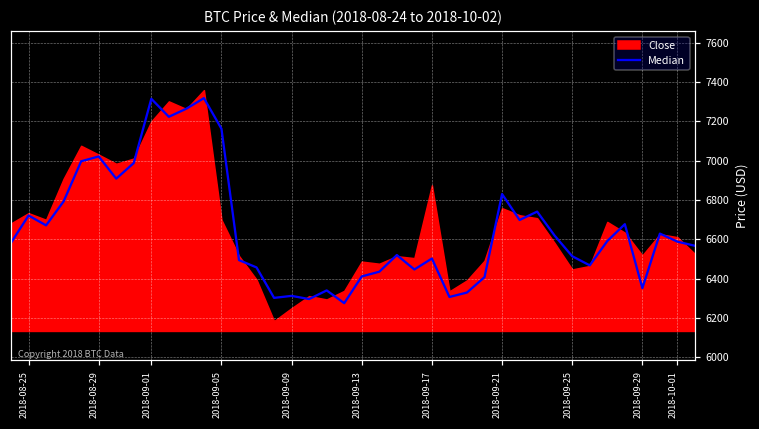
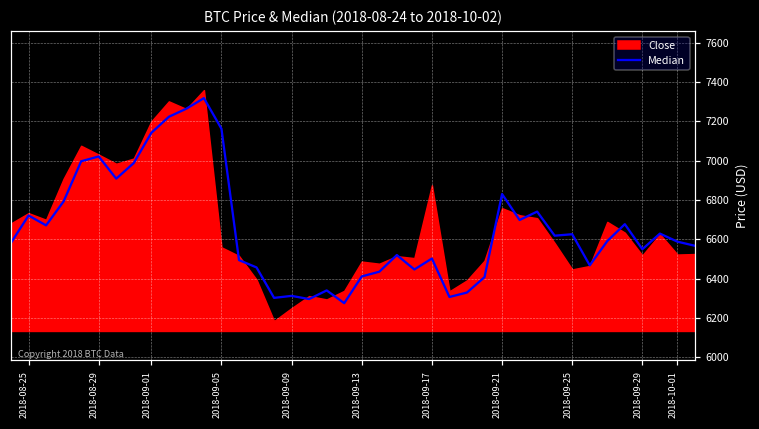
  {
    "Median": {
-     "2018-09-01": 7320,
+     "2018-09-01": 7140,
      "2018-09-05": 7160,
      "2018-09-09": 6310,
      "2018-09-13": 6410,
      "2018-09-17": 6500,
      "2018-09-21": 6830,
-     "2018-09-25": 6510,
-     "2018-09-29": 6350,
+     "2018-09-25": 6630,
+     "2018-09-29": 6550,
      "2018-10-01": 6590
    },
    "Close": {
      "2018-09-01": 7200,
-     "2018-09-05": 6700,
+     "2018-09-05": 6560,
      "2018-09-09": 6250,
      "2018-09-13": 6490,
      "2018-09-17": 6880,
      "2018-09-21": 6760,
      "2018-09-25": 6450,
      "2018-09-29": 6520,
-     "2018-10-01": 6610
+     "2018-10-01": 6520
    }
  }
